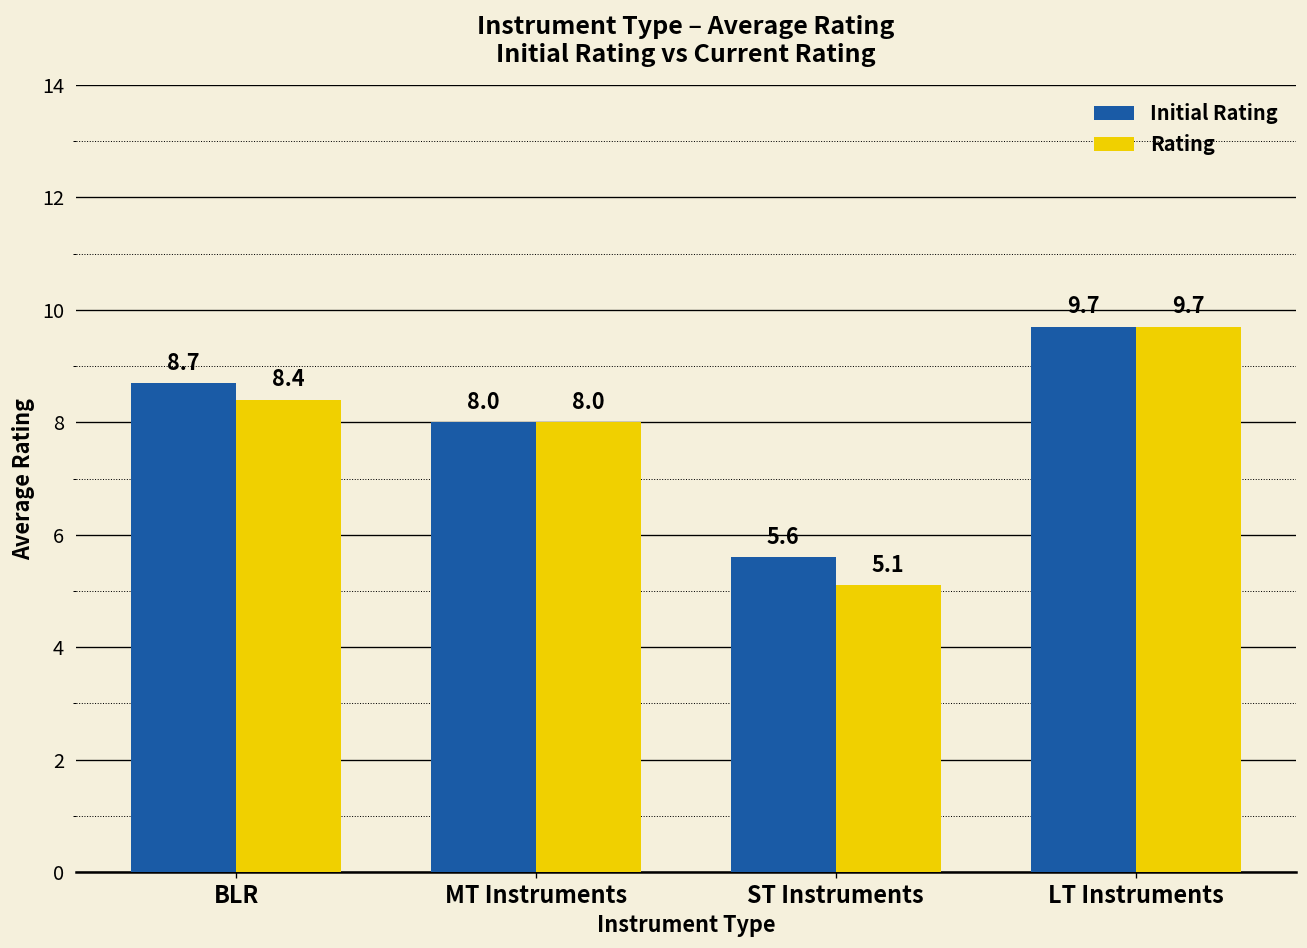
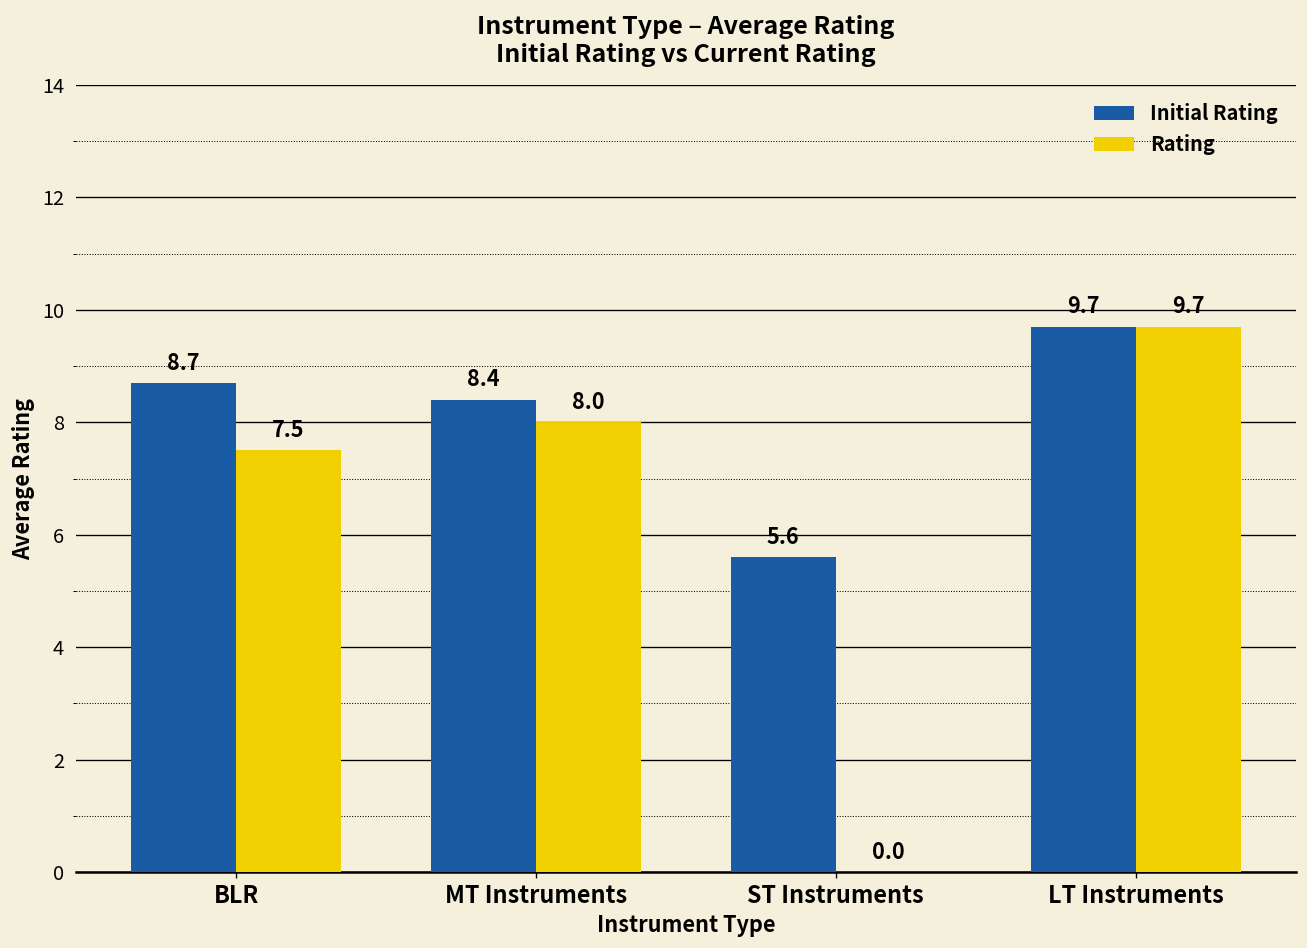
  {
    "Initial Rating": {
      "BLR": 8.7,
-     "MT Instruments": 8.0,
+     "MT Instruments": 8.4,
      "ST Instruments": 5.6,
      "LT Instruments": 9.7
    },
    "Rating": {
-     "BLR": 8.4,
+     "BLR": 7.5,
      "MT Instruments": 8.0,
-     "ST Instruments": 5.1,
+     "ST Instruments": 0.0,
      "LT Instruments": 9.7
    }
  }
